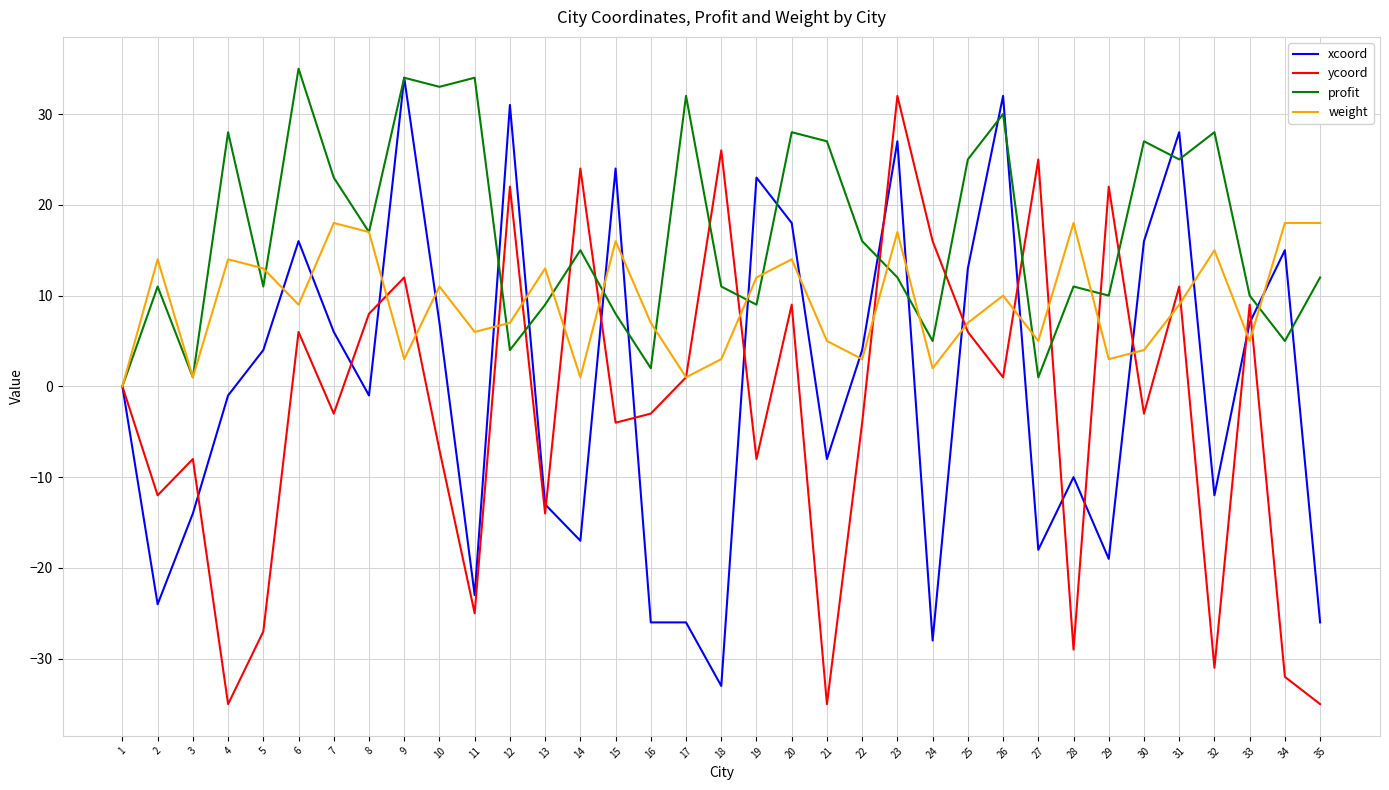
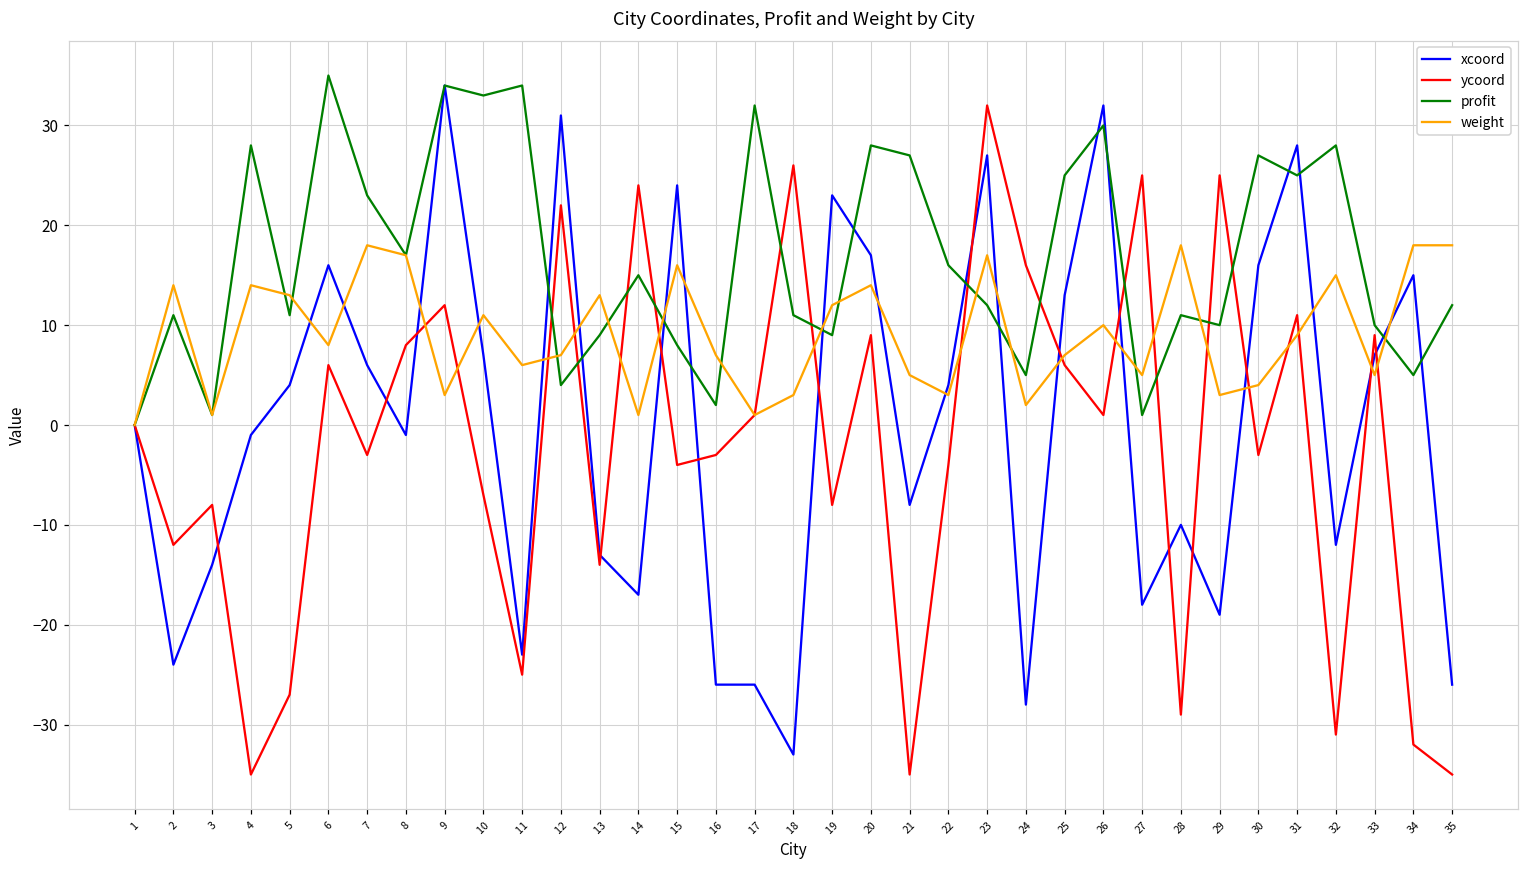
  {
    "xcoord": {
      "2": -24,
      "3": -14,
      "4": -1,
      "5": 4,
      "6": 16,
      "7": 6,
      "8": -1,
      "10": 7,
      "11": -23,
      "12": 31,
      "13": -13,
      "14": -17,
      "15": 24,
      "16": -26,
      "17": -26,
      "18": -33,
      "19": 23,
-     "20": 18,
+     "20": 17,
      "21": -8,
      "22": 4,
      "23": 27,
      "24": -28,
      "25": 13,
      "26": 32,
      "27": -18,
      "28": -10,
      "29": -19,
      "30": 16,
      "31": 28,
      "32": -12,
      "33": 7,
      "34": 15,
      "35": -26
    },
    "ycoord": {
      "2": -12,
      "3": -8,
      "4": -35,
      "5": -27,
      "6": 6,
      "7": -3,
      "8": 8,
      "9": 12,
      "10": -7,
      "11": -25,
      "12": 22,
      "13": -14,
      "14": 24,
      "15": -4,
      "16": -3,
      "18": 26,
      "19": -8,
      "20": 9,
      "21": -35,
      "22": -4,
      "23": 32,
      "24": 16,
      "25": 6,
      "26": 1,
      "27": 25,
      "28": -29,
-     "29": 22,
+     "29": 25,
      "30": -3,
      "31": 11,
      "32": -31,
      "33": 9,
      "34": -32,
      "35": -35
    },
    "profit": {
      "2": 11,
      "4": 28,
      "5": 11,
      "6": 35,
      "7": 23,
      "10": 33,
      "11": 34,
      "12": 4,
      "13": 9,
      "14": 15,
      "15": 8,
      "16": 2,
      "17": 32,
      "18": 11,
      "19": 9,
      "20": 28,
      "21": 27,
      "22": 16,
      "23": 12,
      "24": 5,
      "25": 25,
      "26": 30,
      "27": 1,
      "28": 11,
      "29": 10,
      "30": 27,
      "31": 25,
      "32": 28,
      "33": 10,
      "34": 5,
      "35": 12
    },
    "weight": {
      "2": 14,
      "4": 14,
      "5": 13,
-     "6": 9,
+     "6": 8,
      "7": 18,
      "9": 3,
      "10": 11,
      "11": 6,
      "12": 7,
      "13": 13,
      "14": 1,
      "15": 16,
      "16": 7,
      "18": 3,
      "19": 12,
      "20": 14,
      "21": 5,
      "22": 3,
      "23": 17,
      "24": 2,
      "25": 7,
      "26": 10,
      "27": 5,
      "28": 18,
      "29": 3,
      "30": 4,
      "31": 9,
      "32": 15,
      "33": 5,
      "34": 18,
      "35": 18
    }
  }
